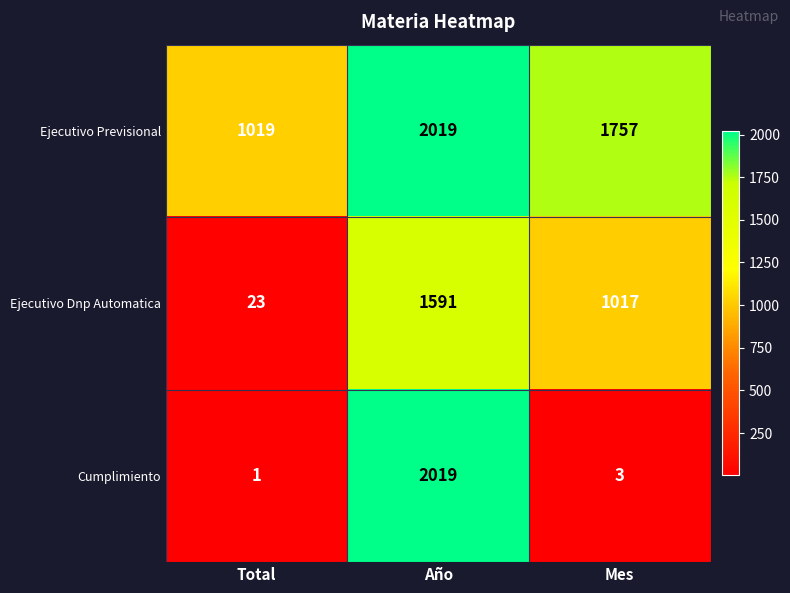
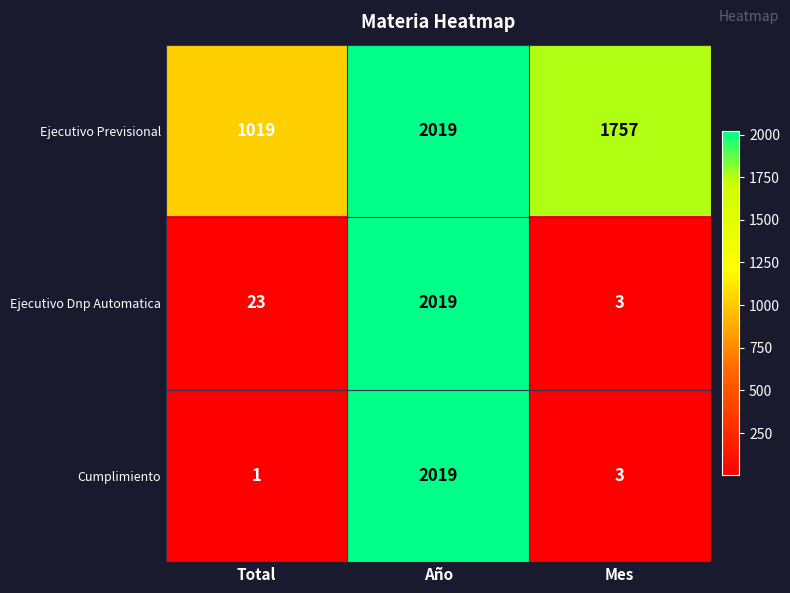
  {
    "Ejecutivo Previsional": {
      "Total": 1019,
      "Año": 2019,
      "Mes": 1757
    },
    "Ejecutivo Dnp Automatica": {
      "Total": 23,
-     "Año": 1591,
-     "Mes": 1017
+     "Año": 2019,
+     "Mes": 3
    },
    "Cumplimiento": {
      "Total": 1,
      "Año": 2019,
      "Mes": 3
    }
  }
